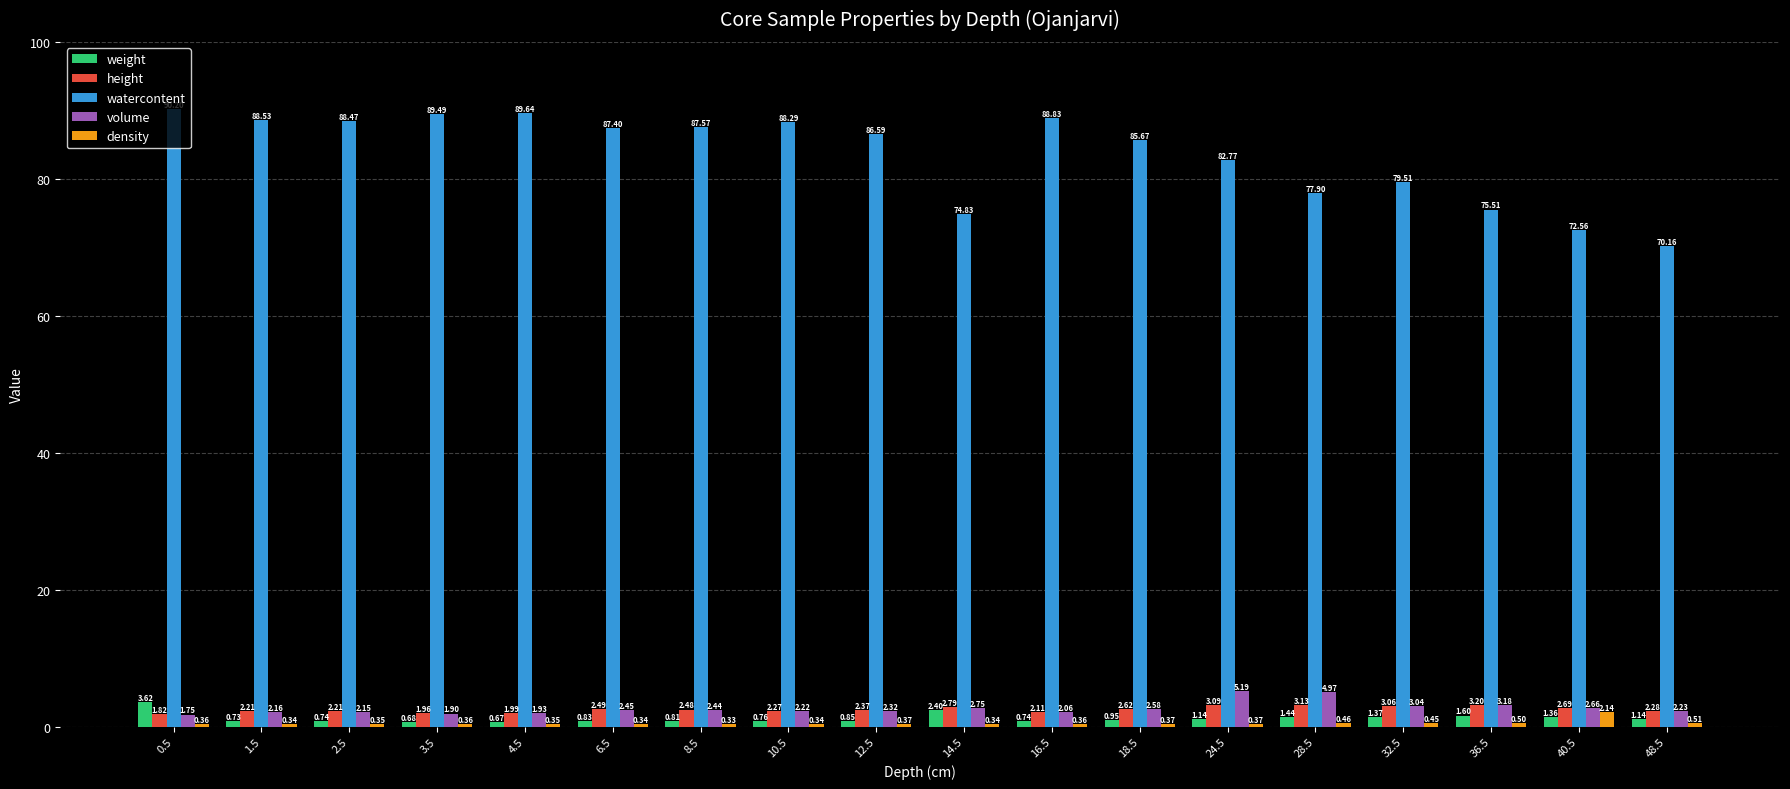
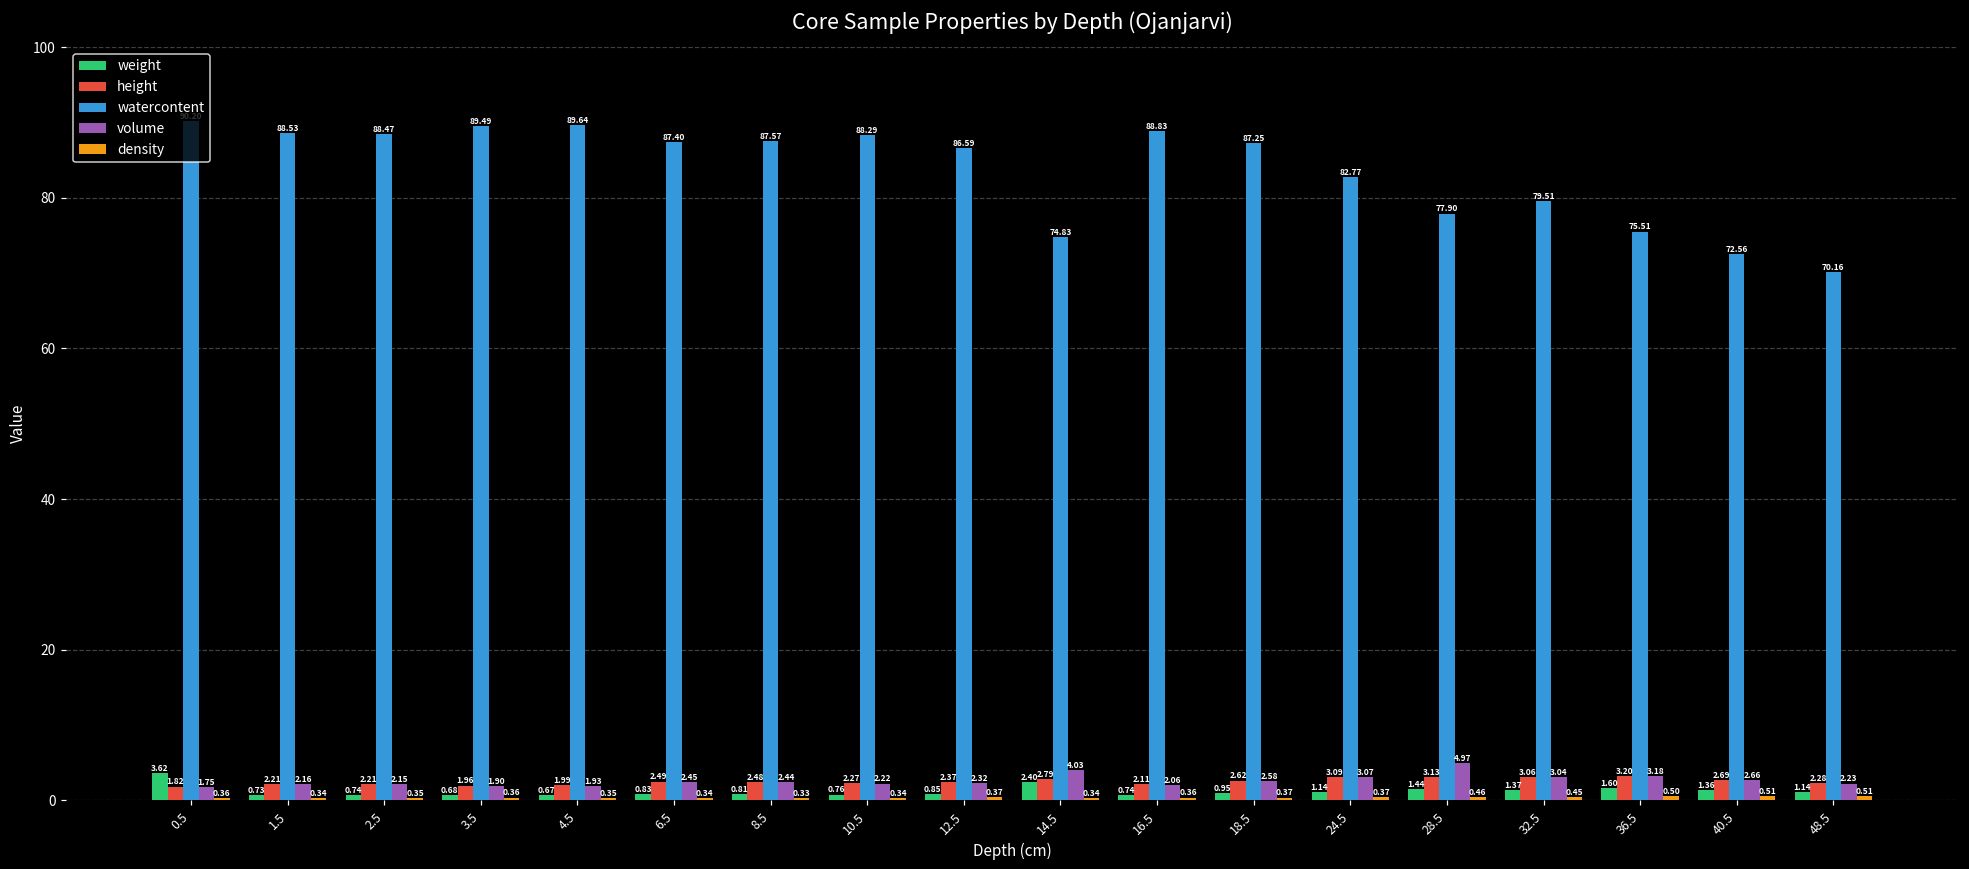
  {
    "weight": {
      "0.5": 3.62,
      "1.5": 0.73,
      "2.5": 0.74,
      "3.5": 0.68,
      "4.5": 0.67,
      "6.5": 0.83,
      "8.5": 0.81,
      "10.5": 0.76,
      "12.5": 0.85,
      "14.5": 2.40,
      "16.5": 0.74,
      "18.5": 0.95,
      "24.5": 1.14,
      "28.5": 1.44,
      "32.5": 1.37,
      "36.5": 1.60,
      "40.5": 1.36,
      "48.5": 1.14
    },
    "height": {
      "0.5": 1.82,
      "1.5": 2.21,
      "2.5": 2.21,
      "3.5": 1.96,
      "4.5": 1.99,
      "6.5": 2.49,
      "8.5": 2.48,
      "10.5": 2.27,
      "12.5": 2.37,
      "14.5": 2.79,
      "16.5": 2.11,
      "18.5": 2.62,
      "24.5": 3.09,
      "28.5": 3.13,
      "32.5": 3.06,
      "36.5": 3.20,
      "40.5": 2.69,
      "48.5": 2.28
    },
    "watercontent": {
      "1.5": 88.53,
      "2.5": 88.47,
      "3.5": 89.49,
      "4.5": 89.64,
      "6.5": 87.40,
      "8.5": 87.57,
      "10.5": 88.29,
      "12.5": 86.59,
      "14.5": 74.83,
      "16.5": 88.83,
-     "18.5": 85.67,
+     "18.5": 87.25,
      "24.5": 82.77,
      "28.5": 77.90,
      "32.5": 79.51,
      "36.5": 75.51,
      "40.5": 72.56,
      "48.5": 70.16
    },
    "volume": {
      "0.5": 1.75,
      "1.5": 2.16,
      "2.5": 2.15,
      "3.5": 1.90,
      "4.5": 1.93,
      "6.5": 2.45,
      "8.5": 2.44,
      "10.5": 2.22,
      "12.5": 2.32,
-     "14.5": 2.75,
+     "14.5": 4.03,
      "16.5": 2.06,
      "18.5": 2.58,
-     "24.5": 5.19,
+     "24.5": 3.07,
      "28.5": 4.97,
      "32.5": 3.04,
      "36.5": 3.18,
      "40.5": 2.66,
      "48.5": 2.23
    },
    "density": {
      "0.5": 0.36,
      "1.5": 0.34,
      "2.5": 0.35,
      "3.5": 0.36,
      "4.5": 0.35,
      "6.5": 0.34,
      "8.5": 0.33,
      "10.5": 0.34,
      "12.5": 0.37,
      "14.5": 0.34,
      "16.5": 0.36,
      "18.5": 0.37,
      "24.5": 0.37,
      "28.5": 0.46,
      "32.5": 0.45,
      "36.5": 0.50,
-     "40.5": 2.14,
+     "40.5": 0.51,
      "48.5": 0.51
    }
  }
